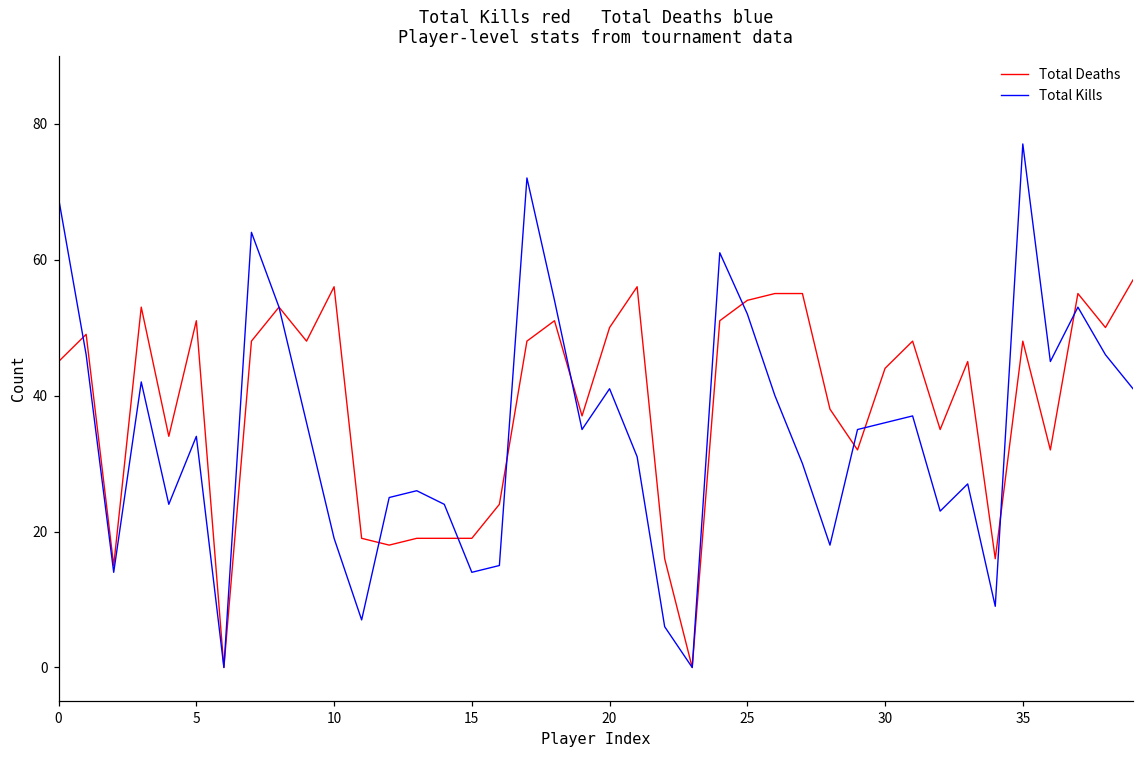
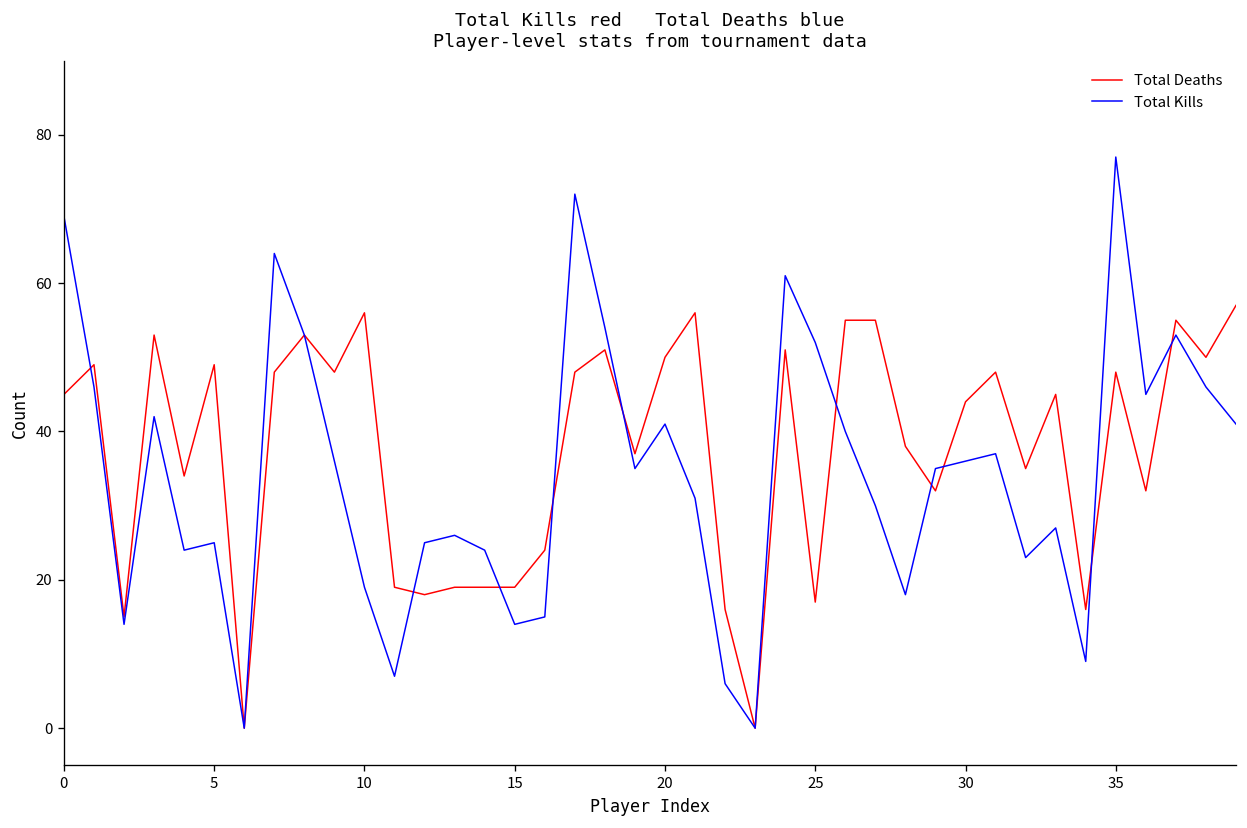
  {
    "Total Deaths": {
      "0": 45,
-     "5": 51,
+     "5": 49,
      "10": 56,
      "15": 19,
      "20": 50,
-     "25": 54,
+     "25": 17,
      "30": 44,
      "35": 48
    },
    "Total Kills": {
      "0": 69,
-     "5": 34,
+     "5": 25,
      "10": 19,
      "15": 14,
      "20": 41,
      "25": 52,
      "30": 36,
      "35": 77
    }
  }
